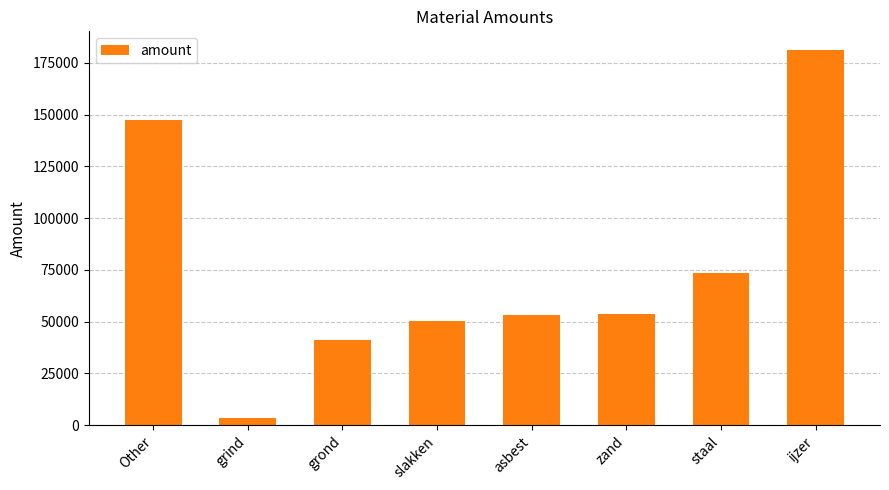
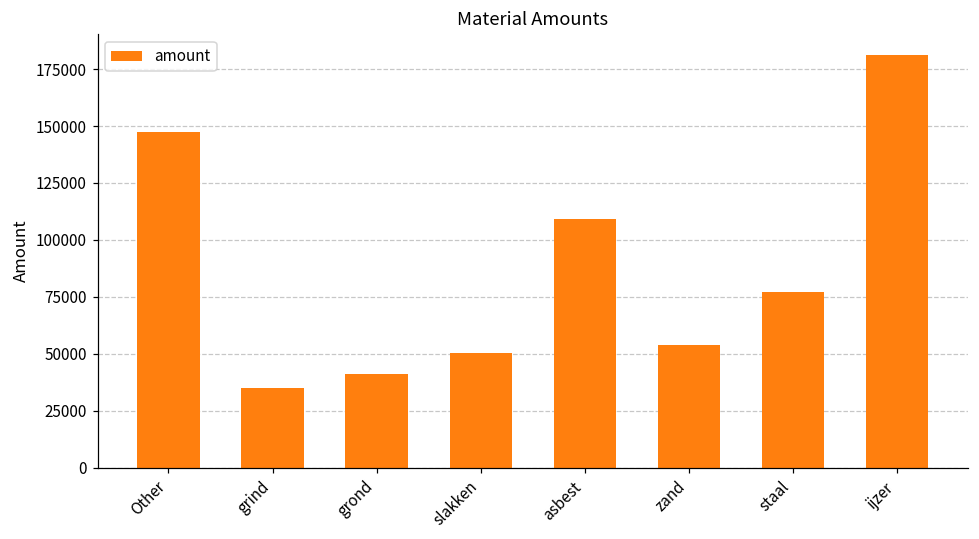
  {
    "Other": 147000,
-   "grind": 4000,
+   "grind": 35000,
    "grond": 41000,
    "slakken": 50000,
-   "asbest": 53000,
+   "asbest": 109000,
    "zand": 54000,
-   "staal": 73000,
+   "staal": 77000,
    "ijzer": 181000
  }
